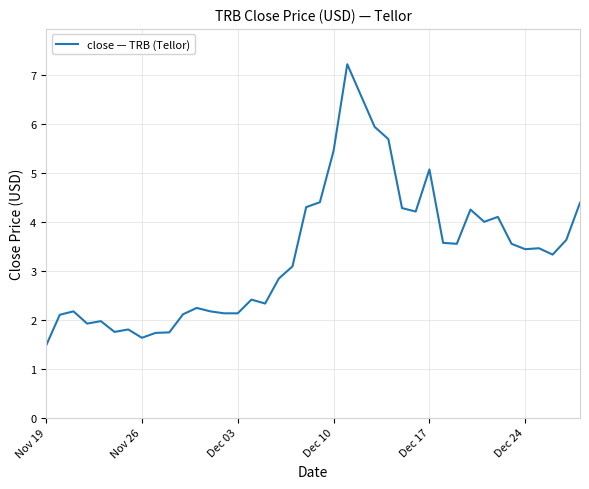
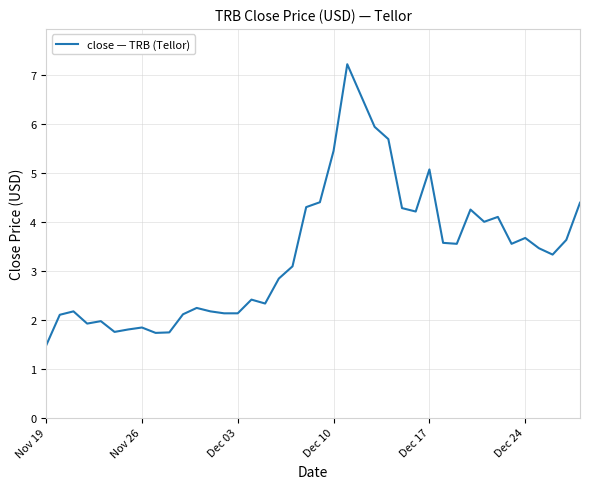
  {
    "Nov 19": 1.5,
-   "Nov 26": 1.6,
+   "Nov 26": 1.8,
    "Dec 03": 2.1,
    "Dec 10": 5.5,
    "Dec 17": 5.1,
-   "Dec 24": 3.4
+   "Dec 24": 3.7
  }
